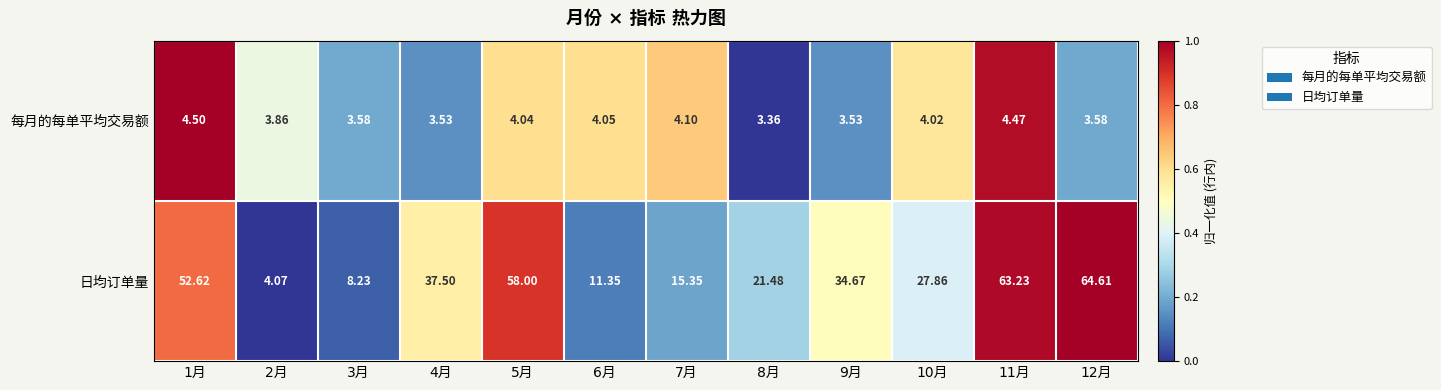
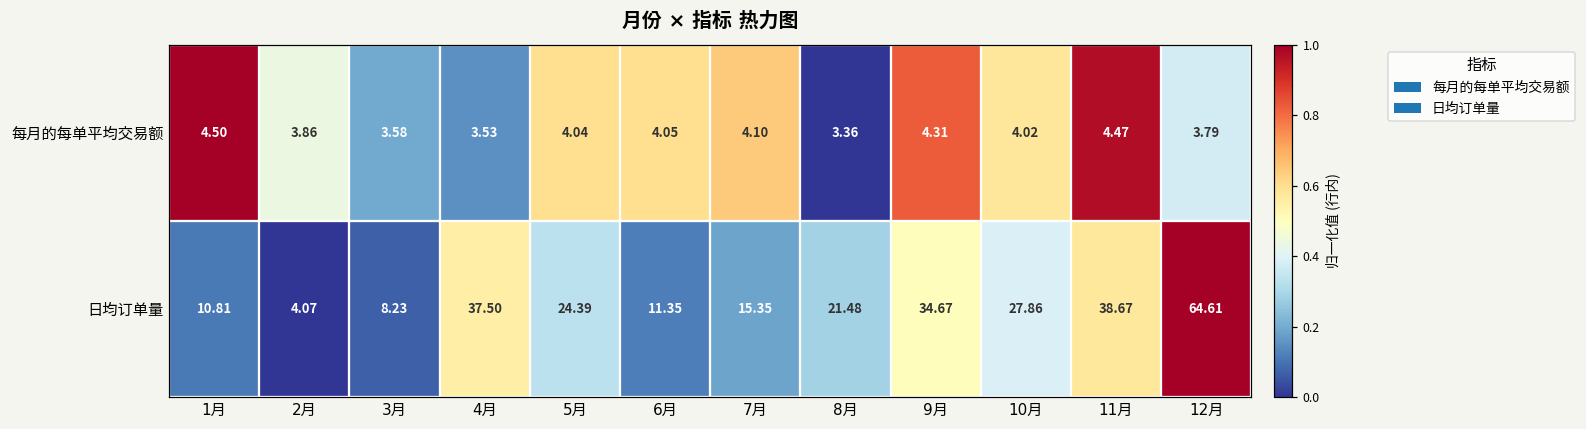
  {
    "每月的每单平均交易额": {
      "1月": 4.50,
      "2月": 3.86,
      "3月": 3.58,
      "4月": 3.53,
      "5月": 4.04,
      "6月": 4.05,
      "7月": 4.10,
      "8月": 3.36,
-     "9月": 3.53,
+     "9月": 4.31,
      "10月": 4.02,
      "11月": 4.47,
-     "12月": 3.58
+     "12月": 3.79
    },
    "日均订单量": {
-     "1月": 52.62,
+     "1月": 10.81,
      "2月": 4.07,
      "3月": 8.23,
      "4月": 37.50,
-     "5月": 58.00,
+     "5月": 24.39,
      "6月": 11.35,
      "7月": 15.35,
      "8月": 21.48,
      "9月": 34.67,
      "10月": 27.86,
-     "11月": 63.23,
+     "11月": 38.67,
      "12月": 64.61
    }
  }
